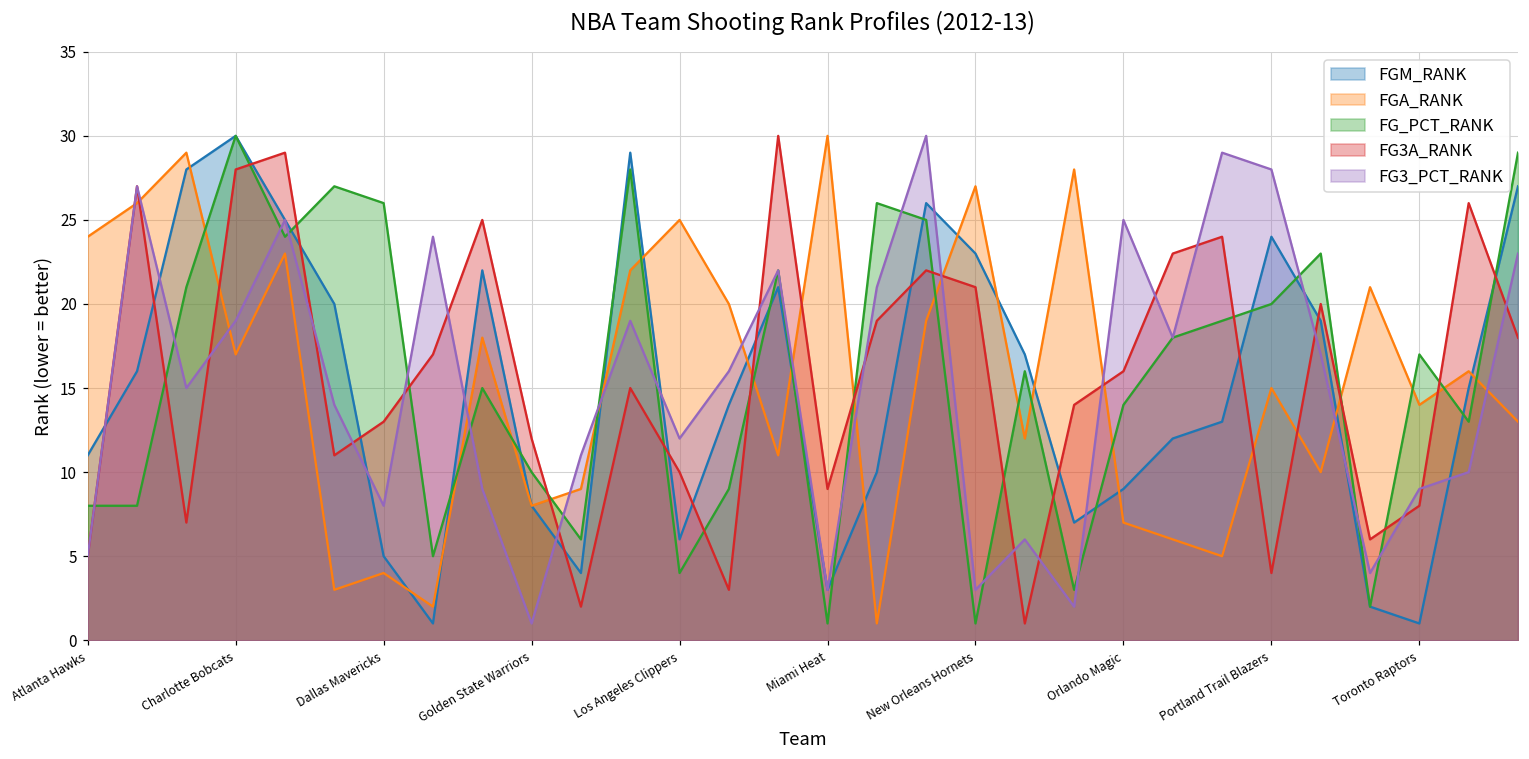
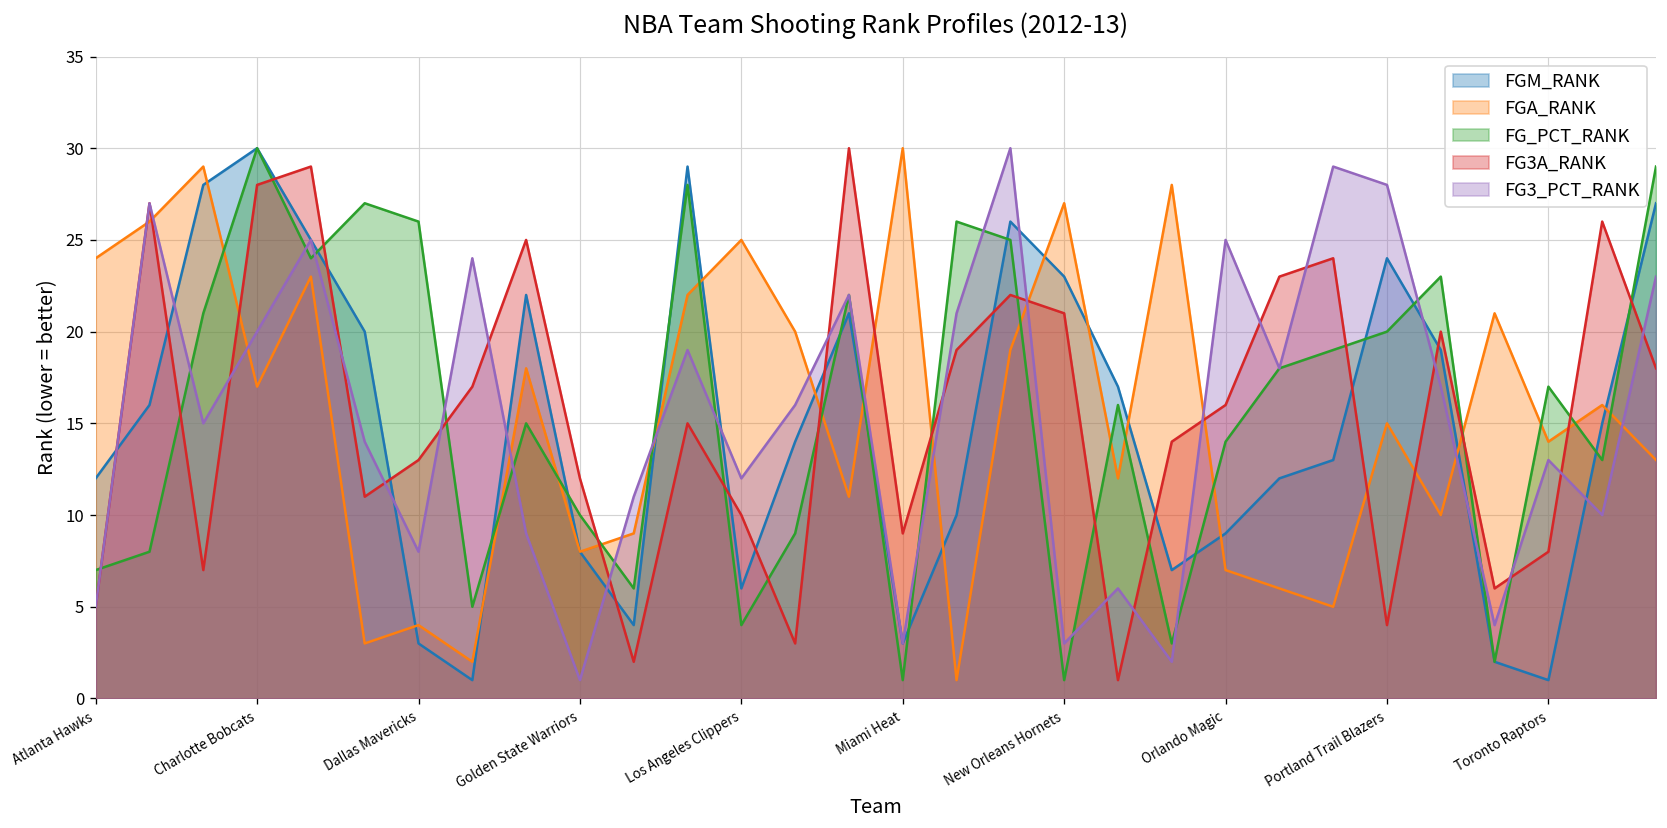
  {
    "FGM_RANK": {
-     "Atlanta Hawks": 11,
-     "Dallas Mavericks": 5,
+     "Atlanta Hawks": 12,
+     "Dallas Mavericks": 3,
      "Los Angeles Clippers": 6,
      "New Orleans Hornets": 23,
      "Orlando Magic": 9,
      "Portland Trail Blazers": 24,
      "Toronto Raptors": 1
    },
    "FG_PCT_RANK": {
-     "Atlanta Hawks": 8,
+     "Atlanta Hawks": 7,
      "Dallas Mavericks": 26,
      "Golden State Warriors": 10,
      "Los Angeles Clippers": 4,
      "Miami Heat": 1,
      "New Orleans Hornets": 1,
      "Orlando Magic": 14,
      "Portland Trail Blazers": 20,
      "Toronto Raptors": 17
    },
    "FG3_PCT_RANK": {
-     "Charlotte Bobcats": 19,
+     "Charlotte Bobcats": 20,
      "Dallas Mavericks": 8,
      "Golden State Warriors": 1,
      "Los Angeles Clippers": 12,
      "New Orleans Hornets": 3,
      "Orlando Magic": 25,
      "Portland Trail Blazers": 28,
-     "Toronto Raptors": 9
+     "Toronto Raptors": 13
    }
  }
